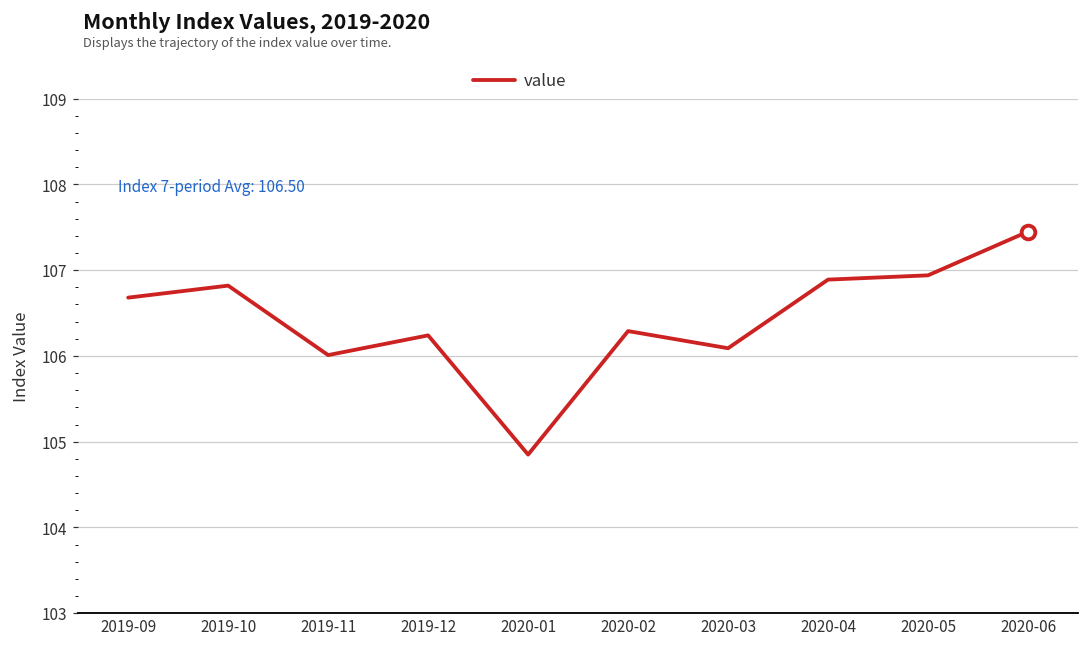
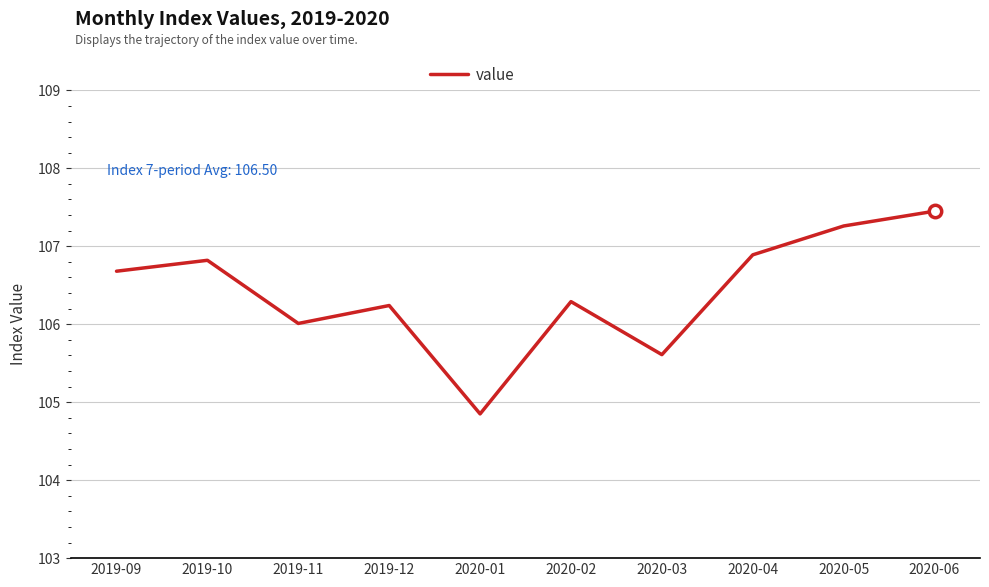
  {
    "value": {
      "2019-09": 106.7,
      "2019-10": 106.8,
      "2019-11": 106.0,
      "2019-12": 106.2,
      "2020-01": 104.9,
      "2020-02": 106.3,
-     "2020-03": 106.1,
+     "2020-03": 105.6,
      "2020-04": 106.9,
-     "2020-05": 106.9
+     "2020-05": 107.3
    }
  }
